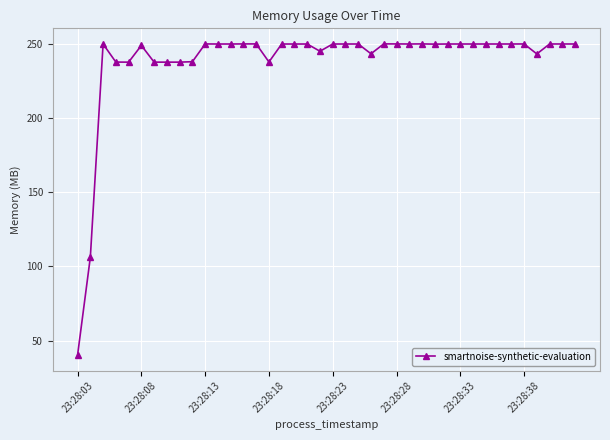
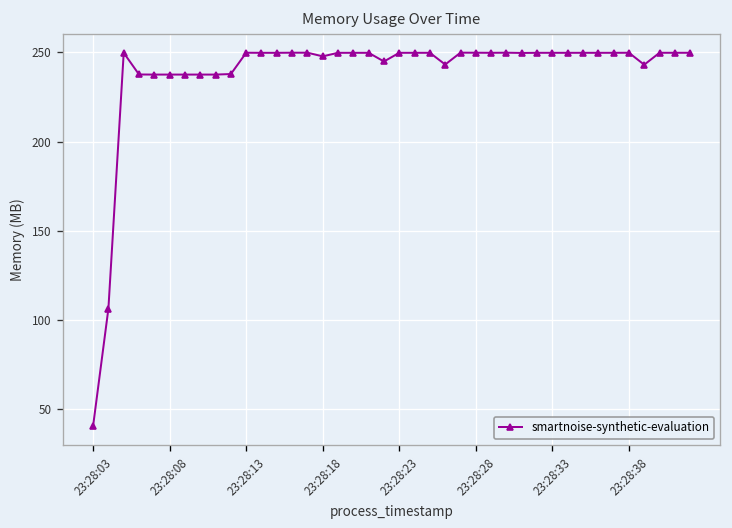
  {
    "23:28:03": 40,
-   "23:28:08": 249,
+   "23:28:08": 238,
    "23:28:13": 250,
-   "23:28:18": 238,
+   "23:28:18": 248,
    "23:28:23": 250,
    "23:28:28": 250,
    "23:28:33": 250,
    "23:28:38": 250
  }
